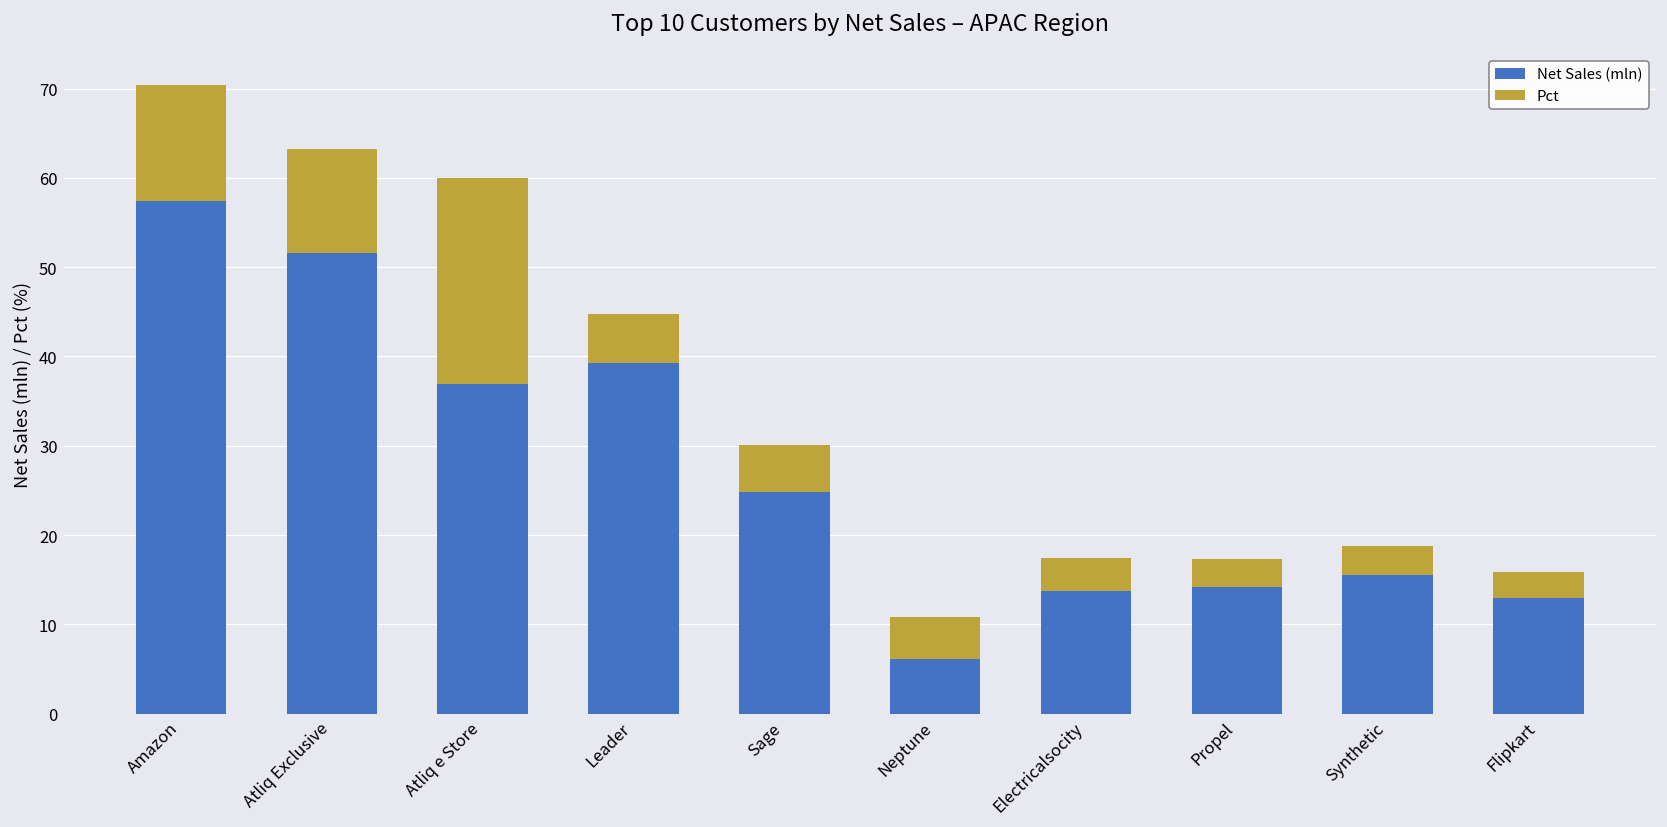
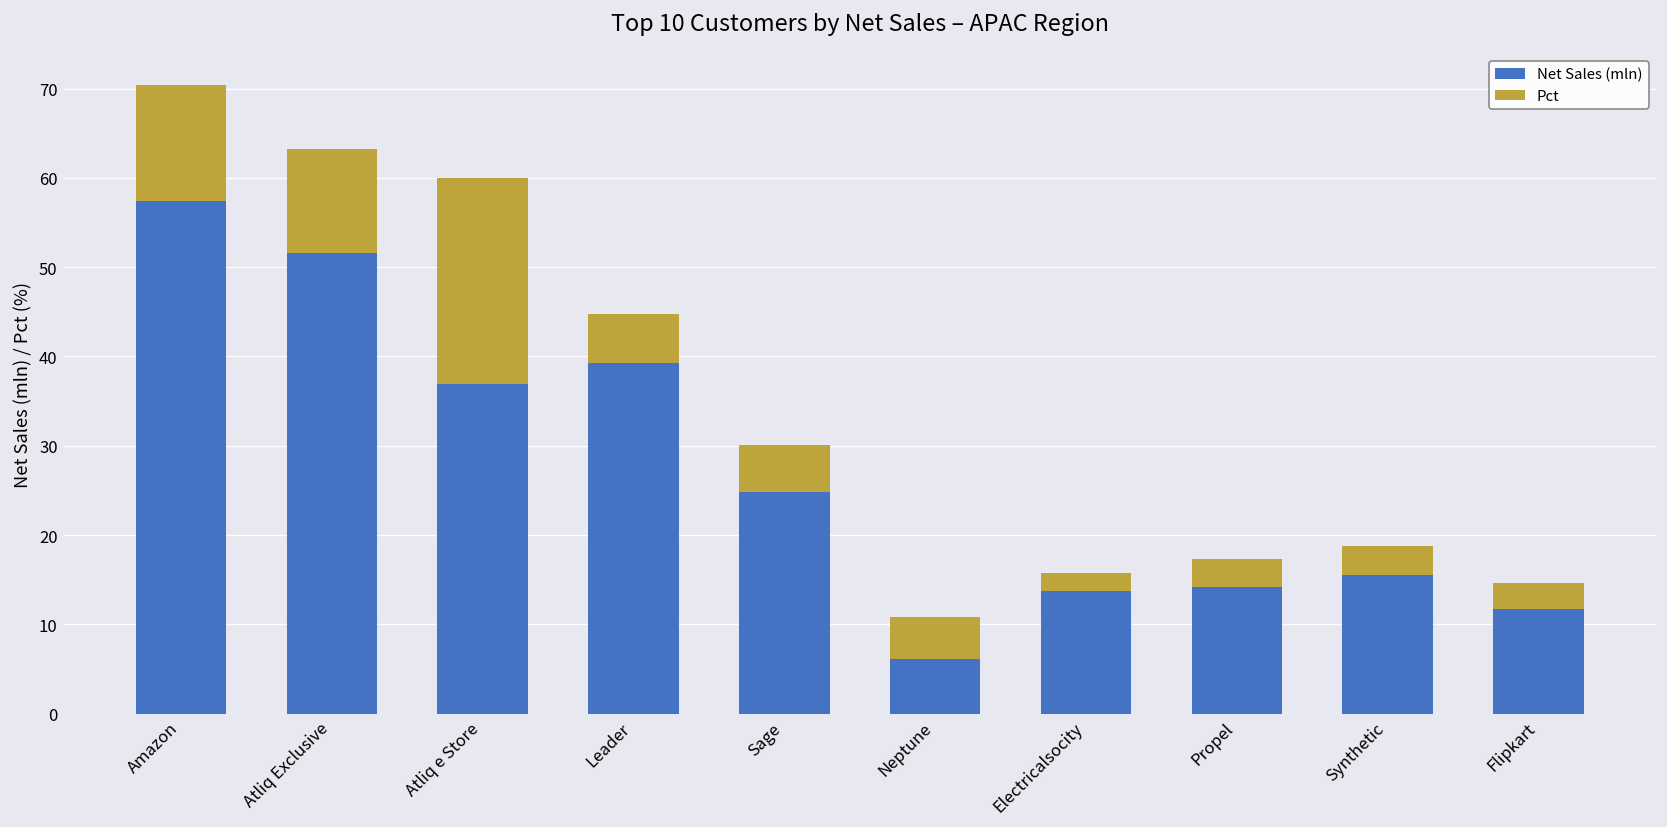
  {
    "Net Sales (mln)": {
      "Amazon": 57,
      "Atliq Exclusive": 52,
      "Atliq e Store": 37,
      "Leader": 39,
      "Sage": 25,
      "Neptune": 6,
      "Electricalsocity": 14,
      "Propel": 14,
      "Synthetic": 16,
-     "Flipkart": 13
+     "Flipkart": 12
    },
    "Pct": {
      "Amazon": 13,
      "Atliq Exclusive": 12,
      "Atliq e Store": 23,
      "Leader": 6,
      "Sage": 5,
      "Neptune": 5,
-     "Electricalsocity": 4,
+     "Electricalsocity": 2,
      "Propel": 3,
      "Synthetic": 3,
      "Flipkart": 3
    }
  }
